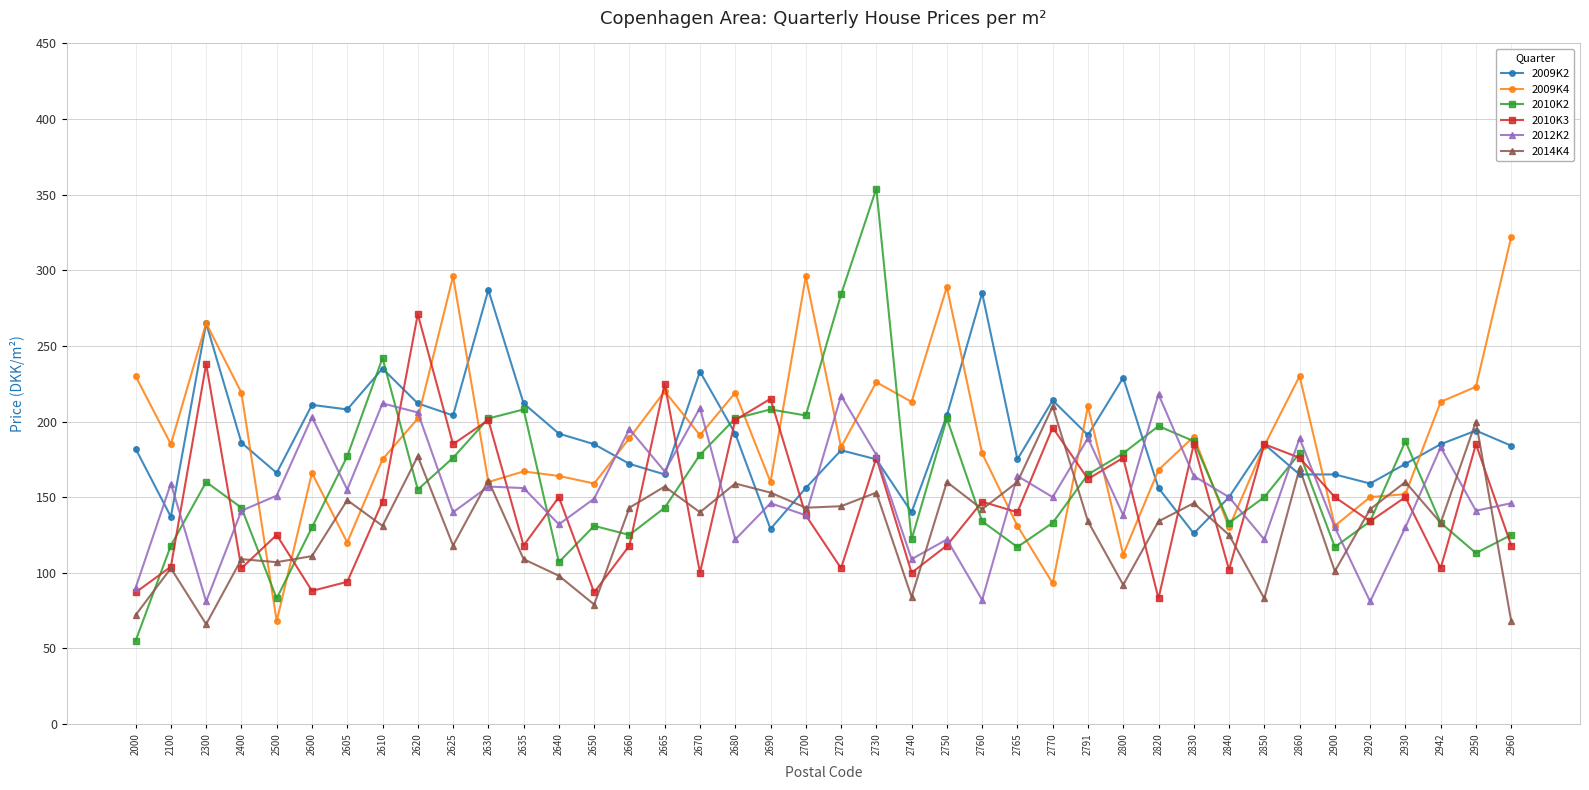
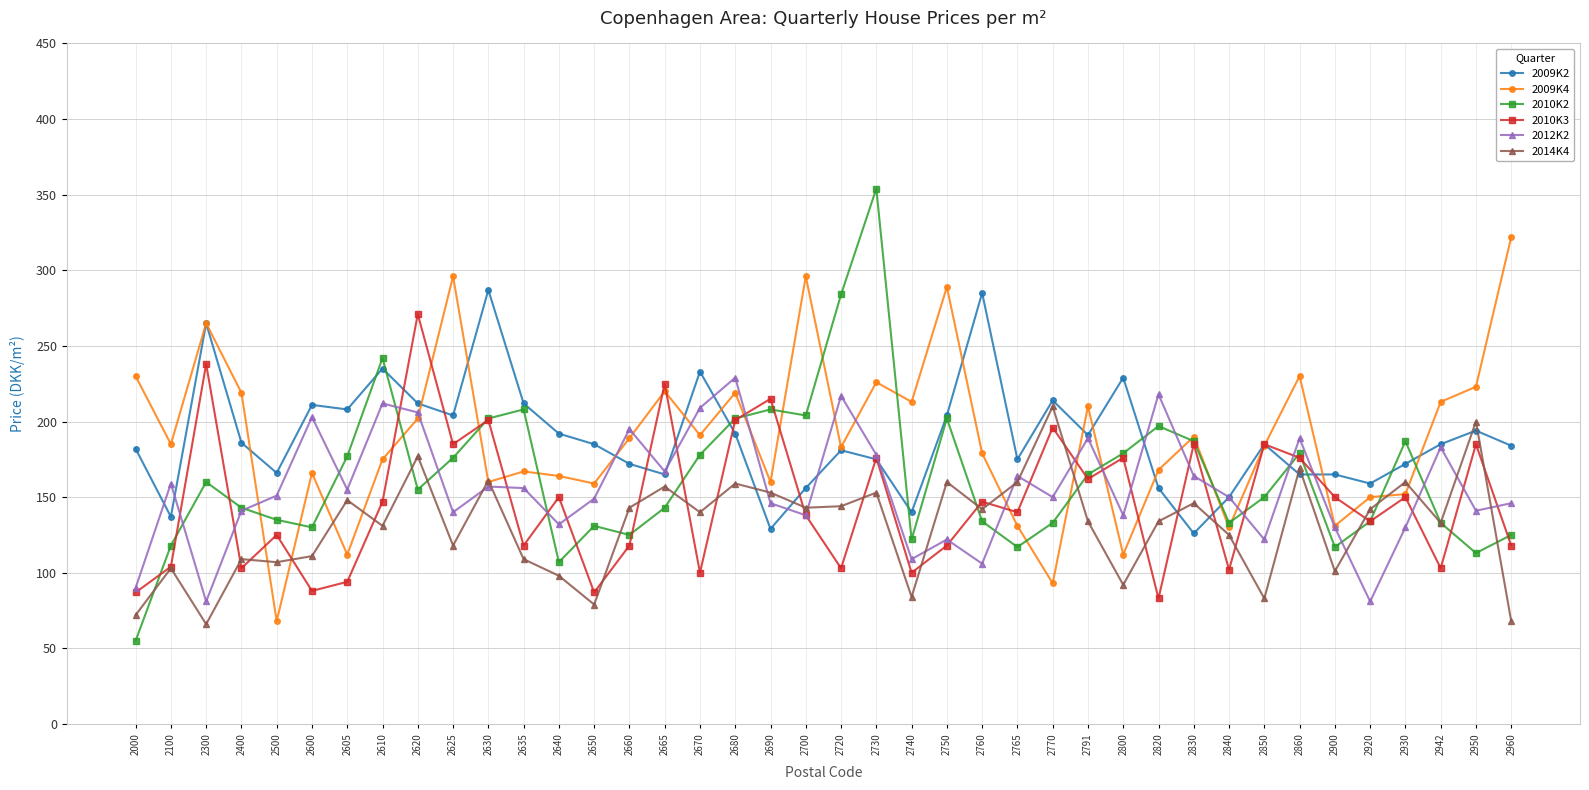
  {
    "2009K4": {
      "2000": 230,
      "2100": 185,
      "2400": 219,
      "2500": 68,
      "2600": 166,
-     "2605": 120,
+     "2605": 112,
      "2610": 175,
      "2620": 202,
      "2625": 296,
      "2635": 167,
      "2640": 164,
      "2650": 159,
      "2660": 189,
      "2665": 220,
      "2670": 191,
      "2680": 219,
      "2690": 160,
      "2700": 296,
      "2720": 183,
      "2730": 226,
      "2740": 213,
      "2750": 289,
      "2760": 179,
      "2765": 131,
      "2770": 93,
      "2791": 210,
      "2800": 112,
      "2820": 168,
      "2830": 190,
      "2840": 130,
      "2860": 230,
      "2920": 150,
      "2930": 152,
      "2942": 213,
      "2950": 223,
      "2960": 322
    },
    "2010K2": {
      "2000": 55,
      "2100": 118,
      "2300": 160,
      "2400": 143,
-     "2500": 83,
+     "2500": 135,
      "2600": 130,
      "2605": 177,
      "2610": 242,
      "2620": 155,
      "2625": 176,
      "2635": 208,
      "2640": 107,
      "2650": 131,
      "2660": 125,
      "2665": 143,
      "2670": 178,
      "2690": 208,
      "2700": 204,
      "2720": 284,
      "2730": 354,
      "2740": 122,
      "2750": 202,
      "2760": 134,
      "2765": 117,
      "2770": 133,
      "2791": 165,
      "2800": 179,
      "2820": 197,
      "2830": 187,
      "2840": 133,
      "2850": 150,
      "2860": 179,
      "2900": 117,
      "2930": 187,
      "2950": 113,
      "2960": 125
    },
    "2012K2": {
      "2000": 90,
      "2100": 159,
      "2300": 81,
      "2400": 141,
      "2500": 151,
      "2600": 203,
      "2605": 155,
      "2610": 212,
      "2620": 206,
      "2625": 140,
      "2630": 157,
      "2635": 156,
      "2640": 132,
      "2650": 149,
      "2660": 195,
      "2665": 167,
      "2670": 209,
-     "2680": 122,
+     "2680": 229,
      "2690": 146,
      "2720": 217,
      "2730": 178,
      "2740": 109,
      "2750": 122,
-     "2760": 82,
+     "2760": 106,
      "2765": 164,
      "2770": 150,
      "2791": 189,
      "2800": 138,
      "2820": 218,
      "2830": 164,
      "2850": 122,
      "2860": 189,
      "2920": 81,
      "2930": 130,
      "2942": 183,
      "2950": 141,
      "2960": 146
    }
  }
